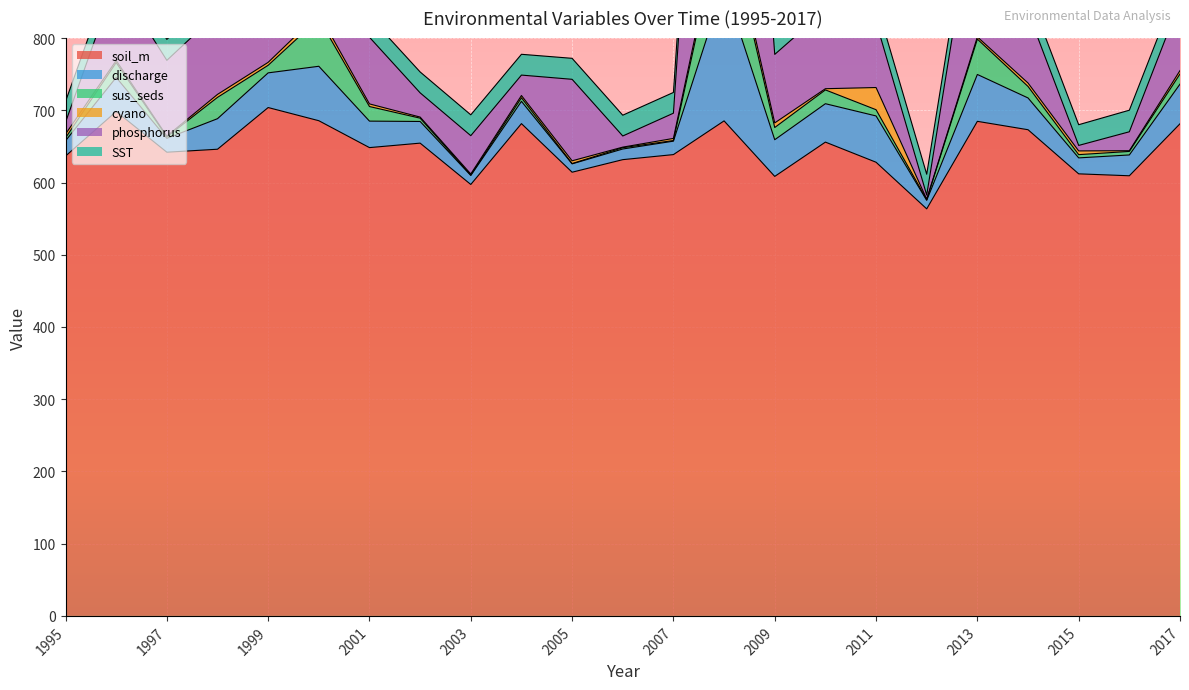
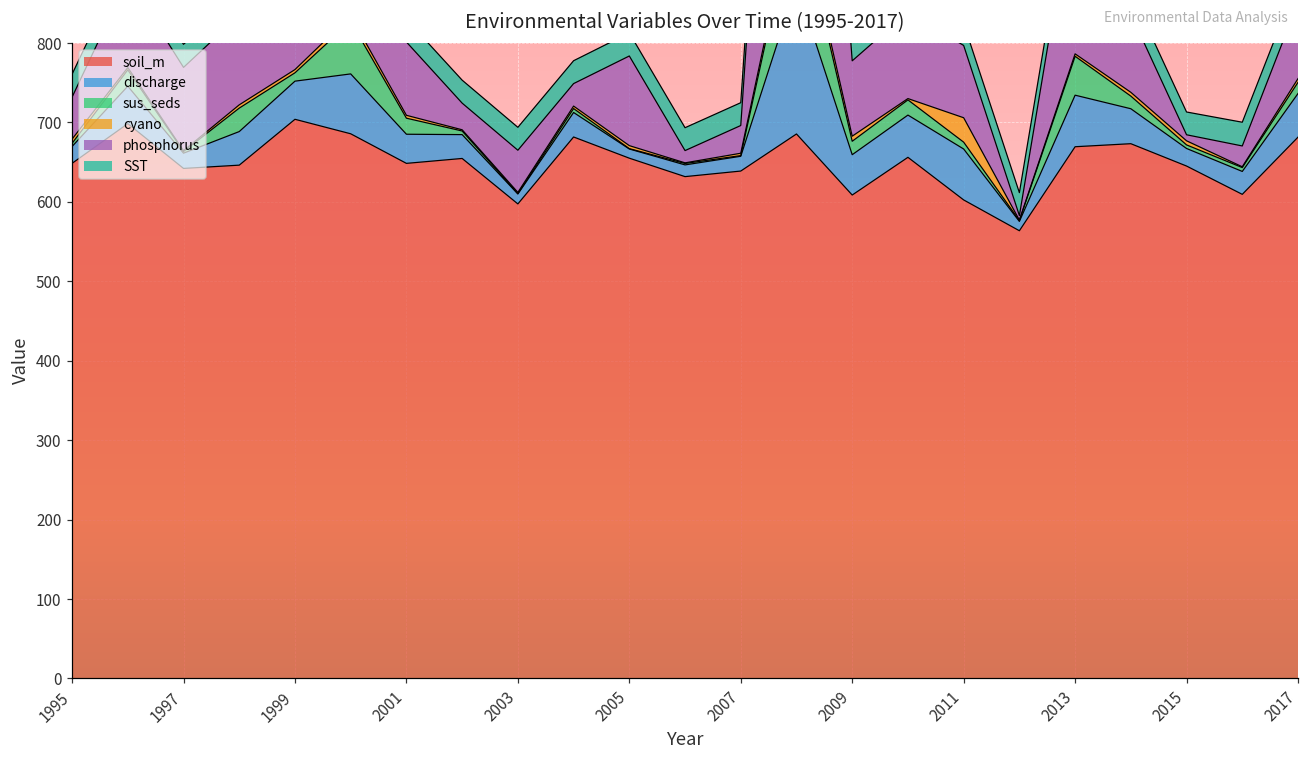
  {
    "soil_m": {
-     "1995": 640,
+     "1995": 650,
      "1999": 700,
      "2001": 650,
      "2003": 600,
-     "2005": 610,
+     "2005": 650,
      "2007": 640,
      "2009": 610,
-     "2011": 630,
-     "2013": 680,
-     "2015": 610,
+     "2011": 600,
+     "2013": 670,
+     "2015": 650,
      "2017": 680
    },
    "discharge": {
      "1995": 20,
      "1999": 50,
      "2001": 40,
      "2009": 50,
      "2011": 60,
      "2013": 60,
      "2015": 20,
      "2017": 50
    },
    "cyano": {
      "1995": 10,
      "1999": 0,
      "2001": 0,
      "2005": 0,
      "2009": 10,
      "2011": 30,
      "2015": 10,
      "2017": 0
    },
    "phosphorus": {
-     "1995": 20,
+     "1995": 50,
      "1999": 40,
      "2001": 90,
      "2003": 50,
      "2005": 110,
      "2007": 30,
      "2009": 90,
      "2015": 10
    }
  }
